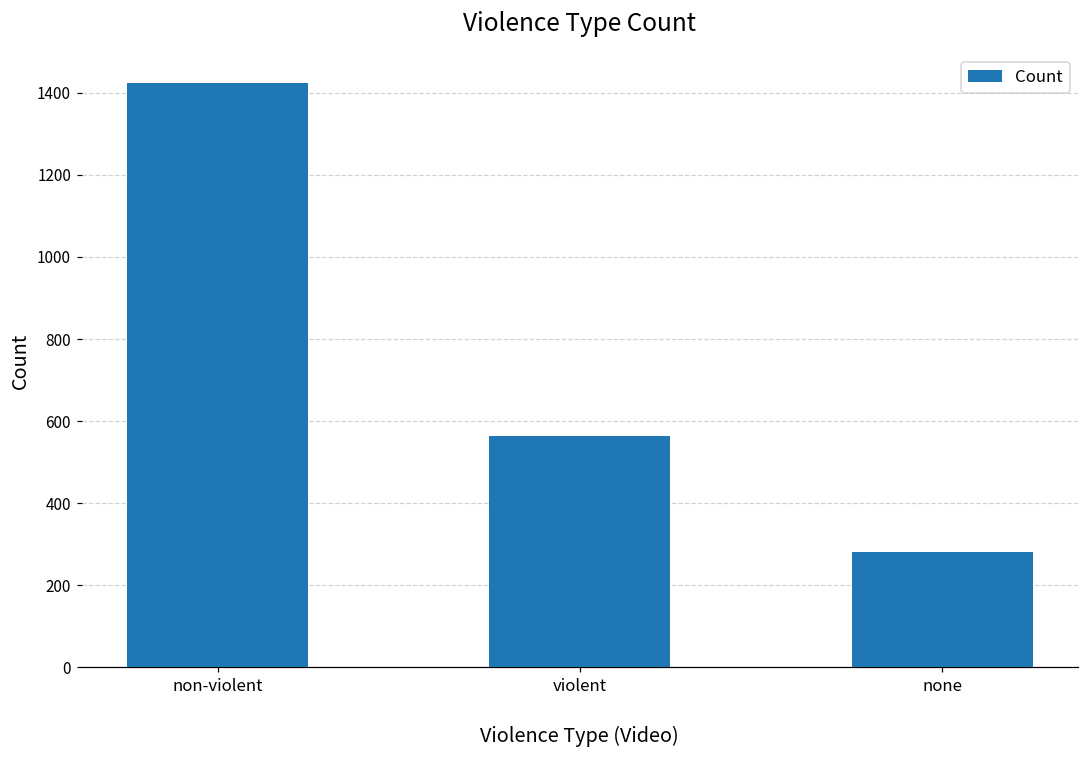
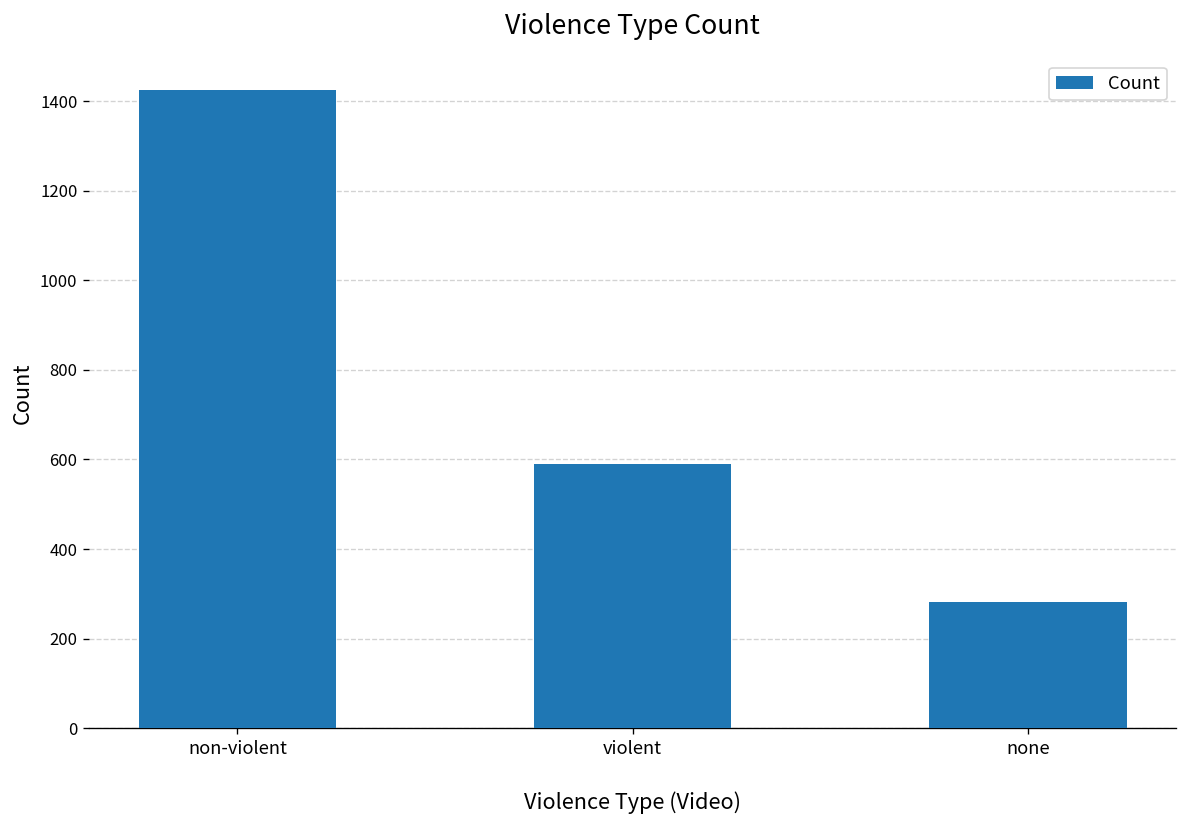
  {
    "non-violent": 1420,
-   "violent": 570,
+   "violent": 590,
    "none": 280
  }
